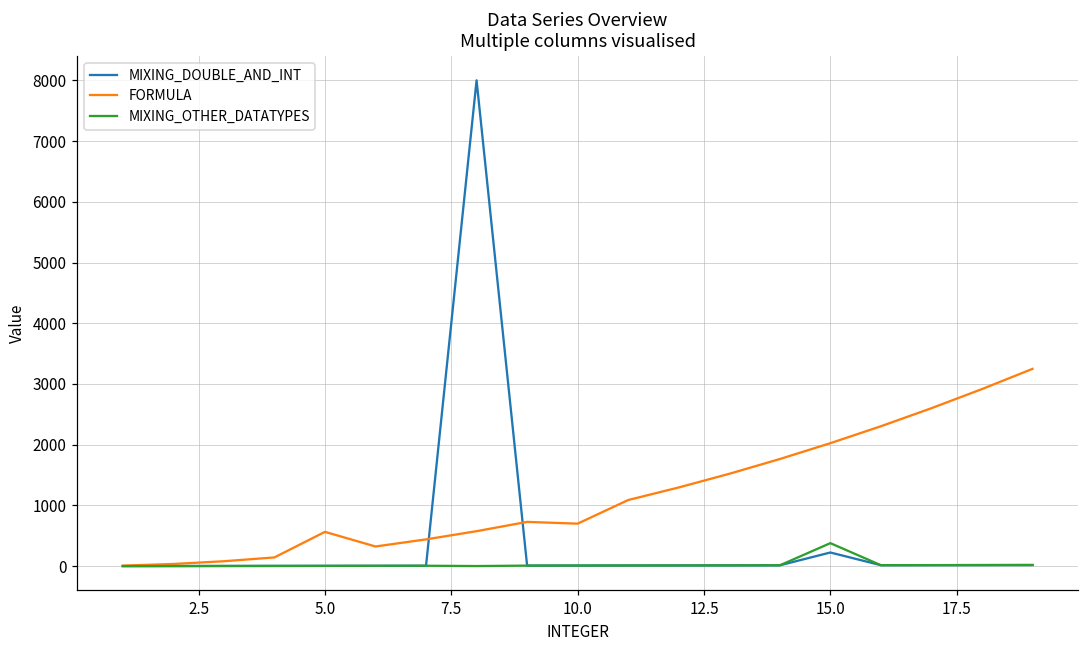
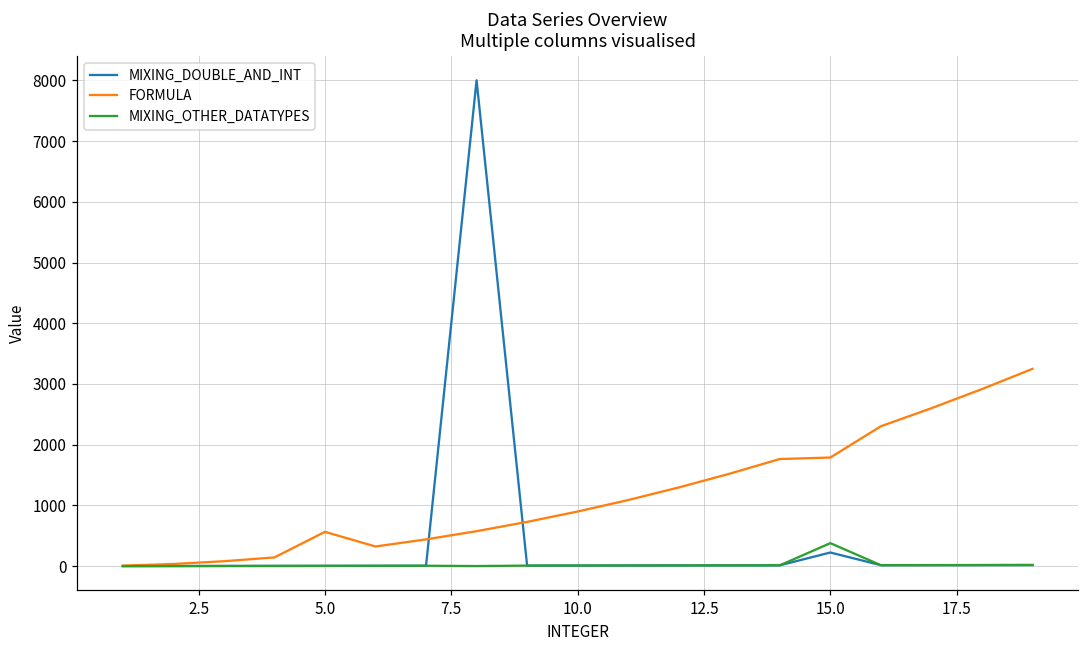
  {
    "MIXING_DOUBLE_AND_INT": {
      "15.0": 200
    },
    "FORMULA": {
      "5.0": 600,
-     "10.0": 700,
-     "15.0": 2000
+     "10.0": 900,
+     "15.0": 1800
    },
    "MIXING_OTHER_DATATYPES": {
      "15.0": 400
    }
  }
